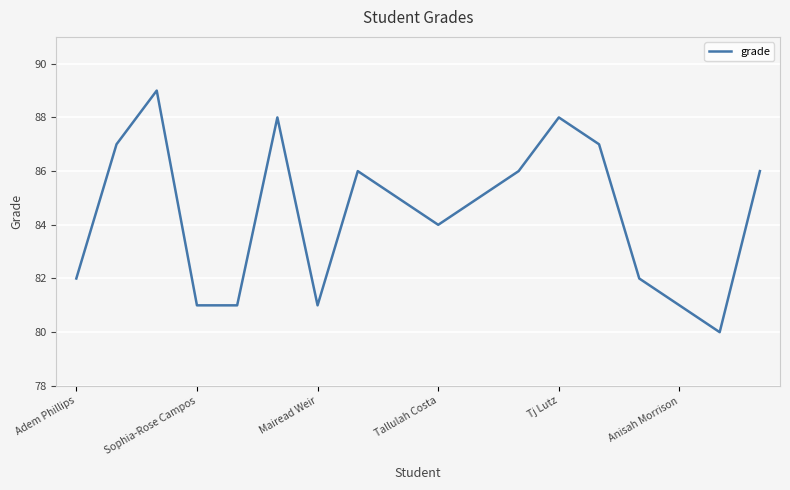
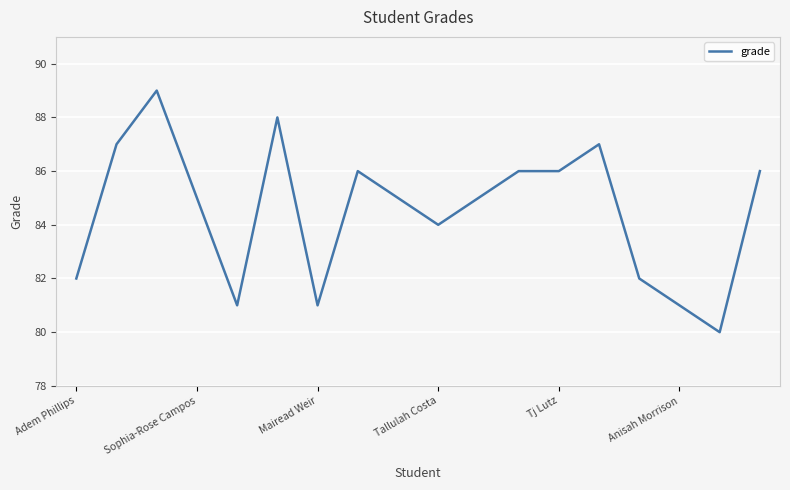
  {
    "Adem Phillips": 82,
-   "Sophia-Rose Campos": 81,
+   "Sophia-Rose Campos": 85,
    "Mairead Weir": 81,
    "Tallulah Costa": 84,
-   "Tj Lutz": 88,
+   "Tj Lutz": 86,
    "Anisah Morrison": 81
  }
